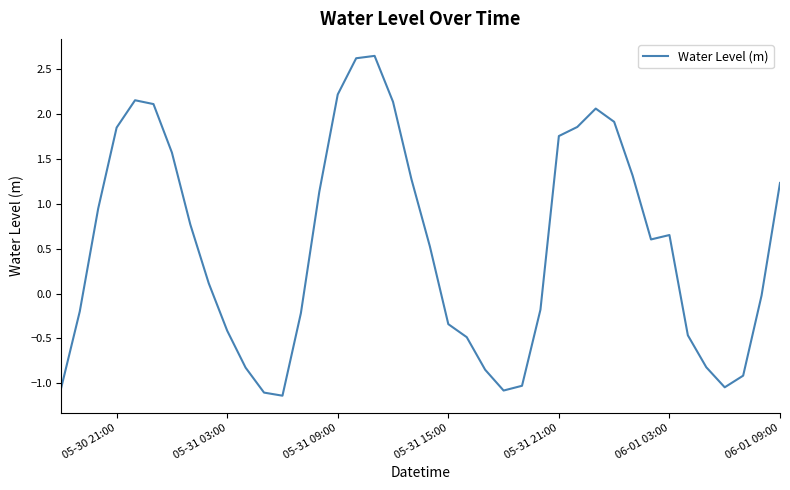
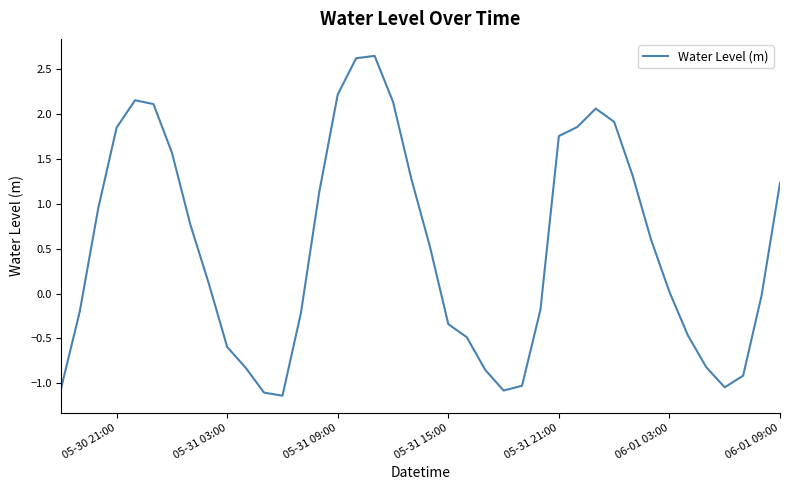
  {
    "05-30 21:00": 1.8,
-   "05-31 03:00": -0.4,
+   "05-31 03:00": -0.6,
    "05-31 09:00": 2.2,
    "05-31 15:00": -0.3,
    "05-31 21:00": 1.8,
-   "06-01 03:00": 0.7,
+   "06-01 03:00": 0.0,
    "06-01 09:00": 1.2
  }
